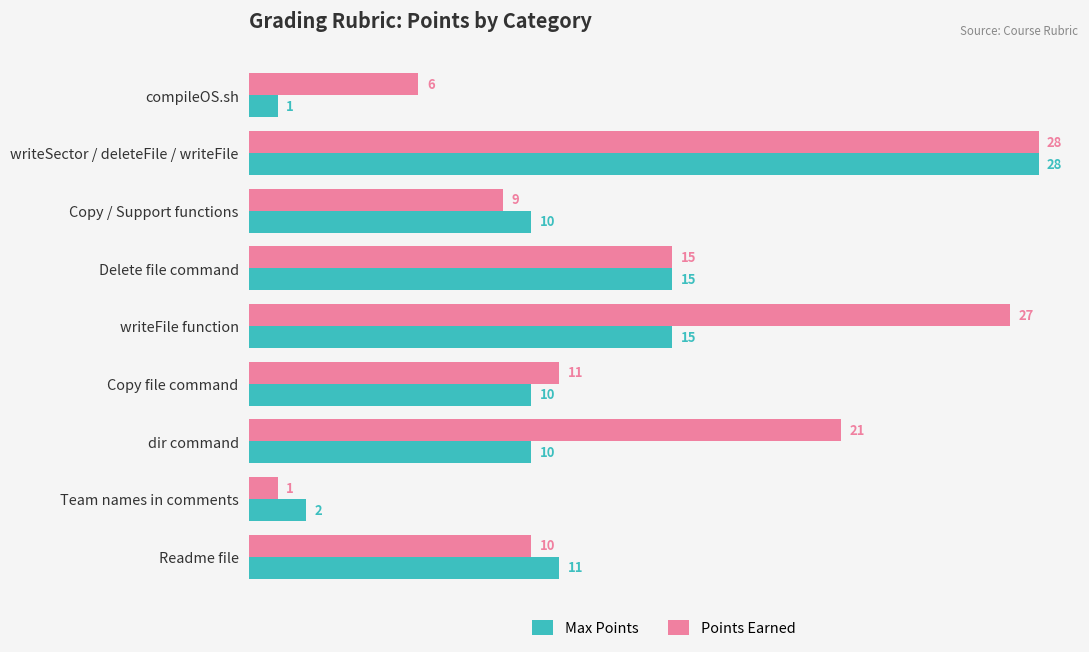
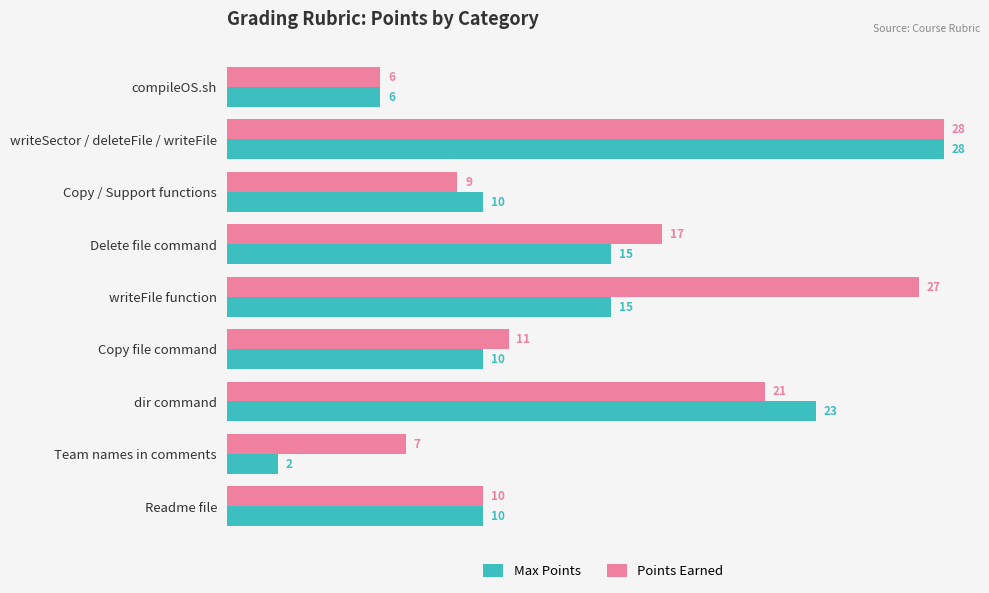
  {
    "Max Points": {
-     "compileOS.sh": 1,
+     "compileOS.sh": 6,
      "writeSector / deleteFile / writeFile": 28,
      "Copy / Support functions": 10,
      "Delete file command": 15,
      "writeFile function": 15,
      "Copy file command": 10,
-     "dir command": 10,
+     "dir command": 23,
      "Team names in comments": 2,
-     "Readme file": 11
+     "Readme file": 10
    },
    "Points Earned": {
      "compileOS.sh": 6,
      "writeSector / deleteFile / writeFile": 28,
      "Copy / Support functions": 9,
-     "Delete file command": 15,
+     "Delete file command": 17,
      "writeFile function": 27,
      "Copy file command": 11,
      "dir command": 21,
-     "Team names in comments": 1,
+     "Team names in comments": 7,
      "Readme file": 10
    }
  }
